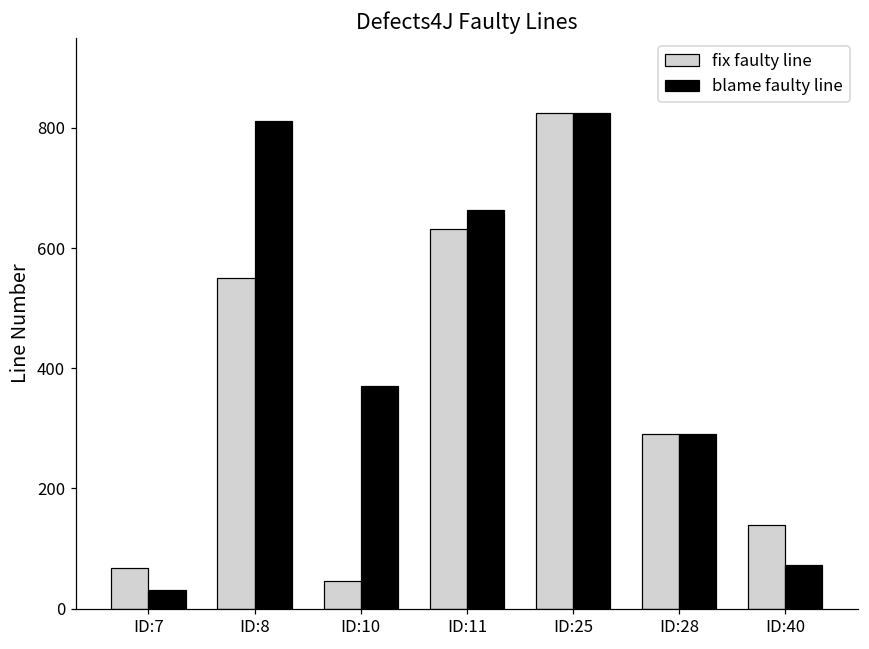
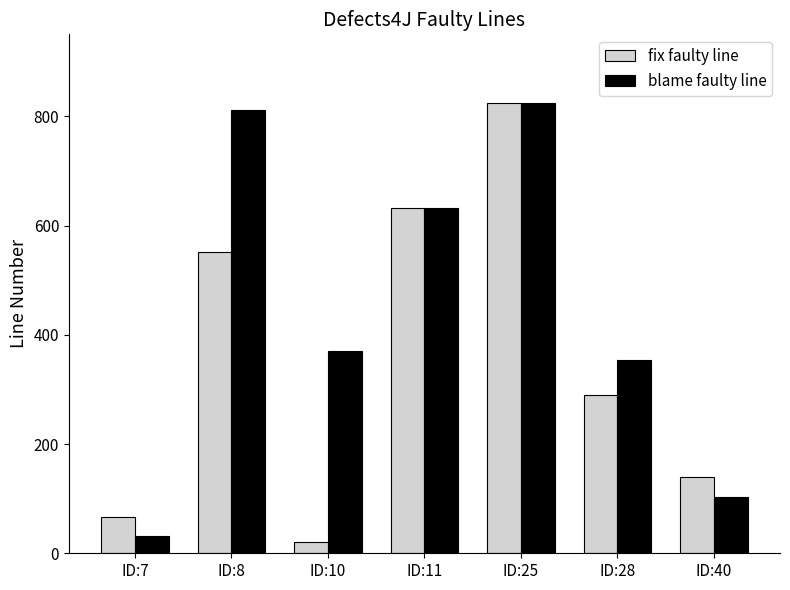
  {
    "fix faulty line": {
      "ID:7": 70,
      "ID:8": 550,
-     "ID:10": 50,
+     "ID:10": 20,
      "ID:11": 630,
      "ID:25": 830,
      "ID:28": 290,
      "ID:40": 140
    },
    "blame faulty line": {
      "ID:7": 30,
      "ID:8": 810,
      "ID:10": 370,
-     "ID:11": 660,
+     "ID:11": 630,
      "ID:25": 830,
-     "ID:28": 290,
-     "ID:40": 70
+     "ID:28": 350,
+     "ID:40": 100
    }
  }
